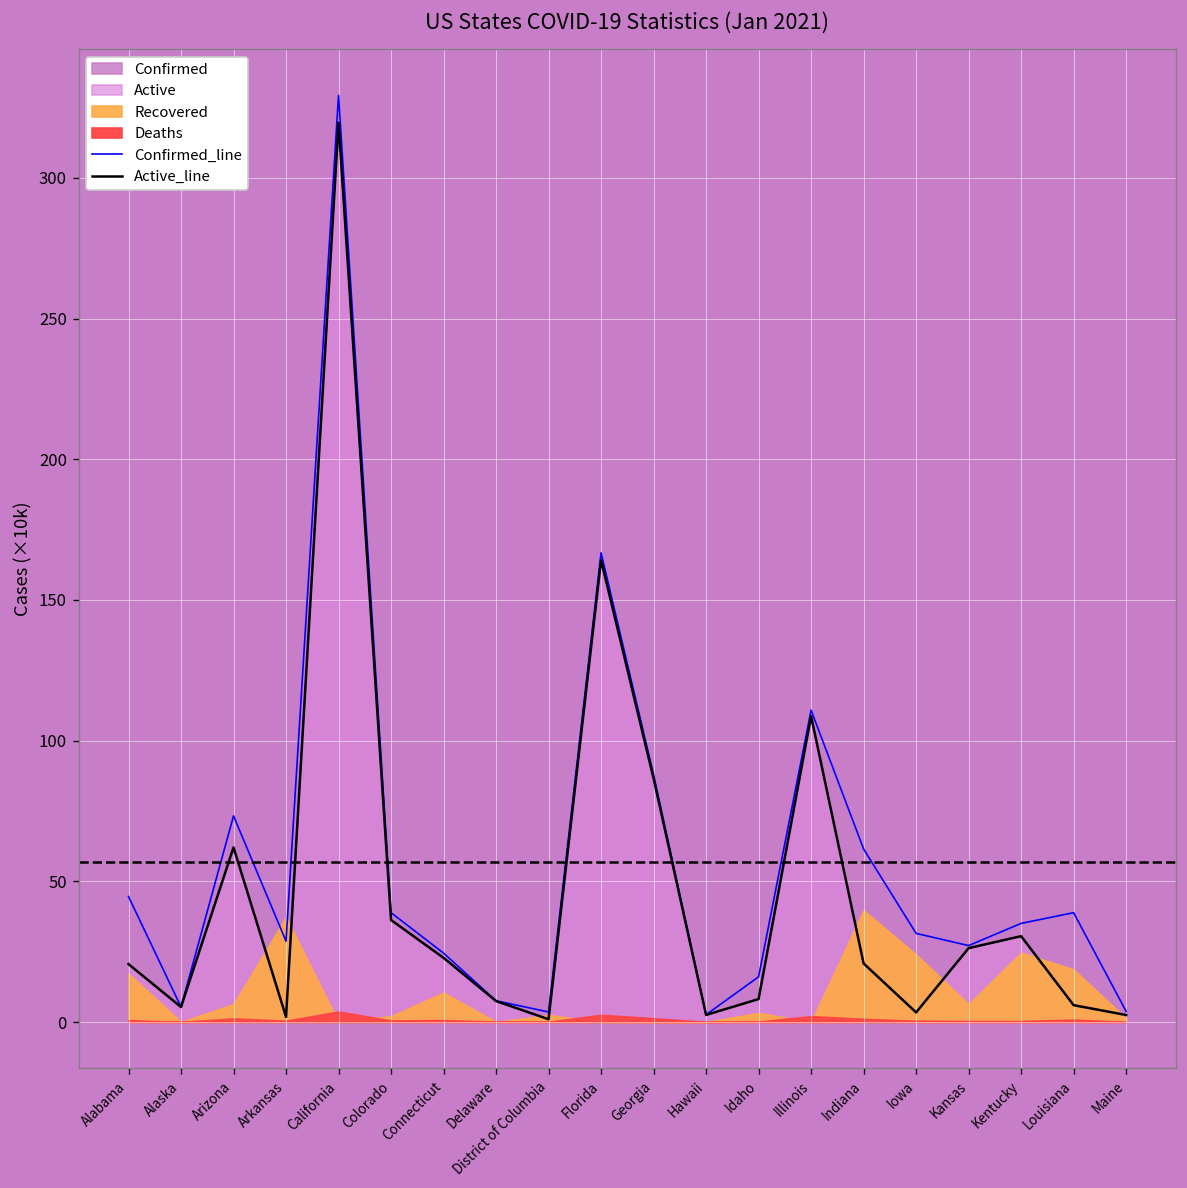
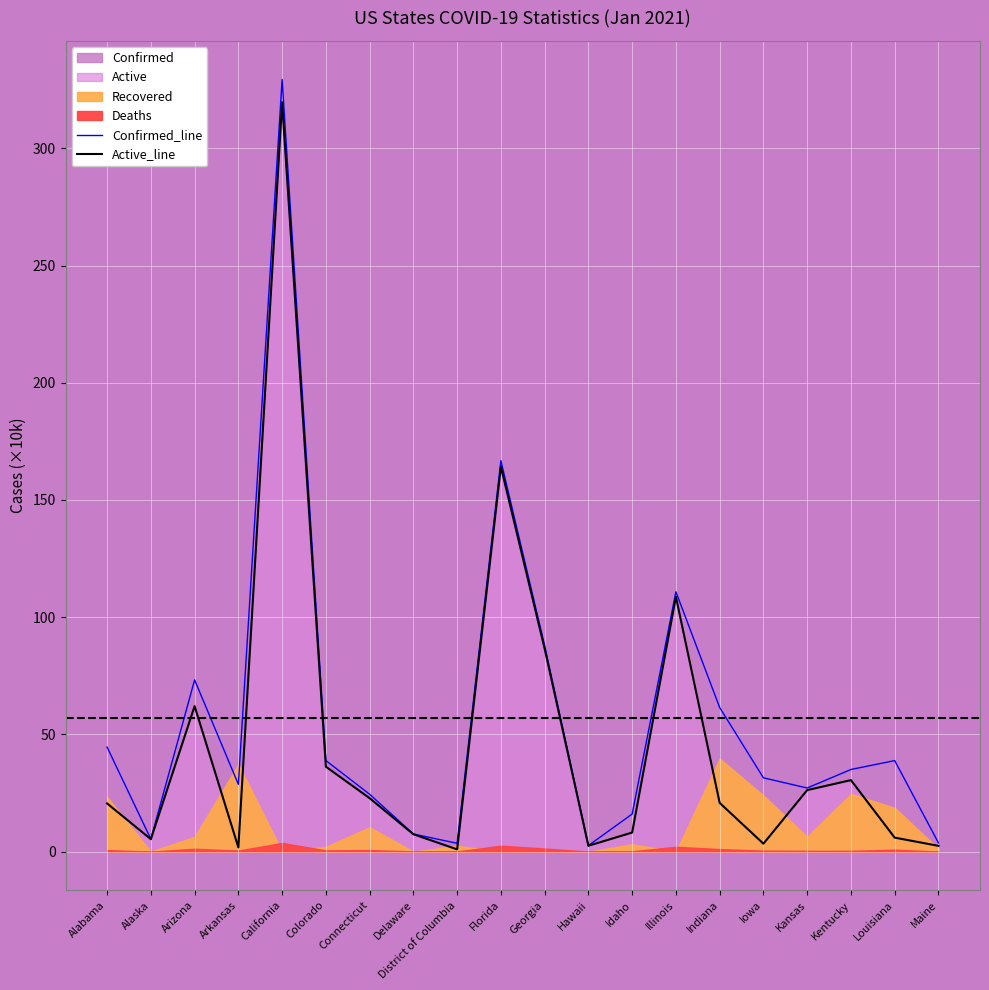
  {
    "Recovered": {
-     "Alabama": 17,
+     "Alabama": 23,
      "Arizona": 6,
      "Arkansas": 37,
      "California": 0,
      "Colorado": 2,
      "Connecticut": 10,
      "Florida": 0,
      "Georgia": 0,
      "Idaho": 3,
      "Illinois": 0,
      "Indiana": 40,
      "Iowa": 24,
      "Kansas": 6,
      "Kentucky": 25,
      "Louisiana": 19,
      "Maine": 1
    },
    "Deaths": {
      "Arizona": 1,
      "California": 4,
      "Florida": 3,
      "Georgia": 1,
      "Illinois": 2,
      "Indiana": 1
    }
  }
